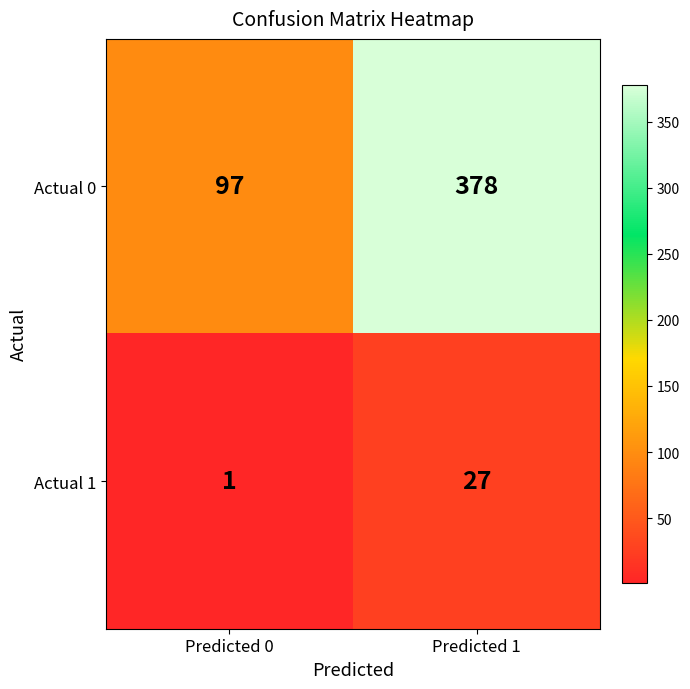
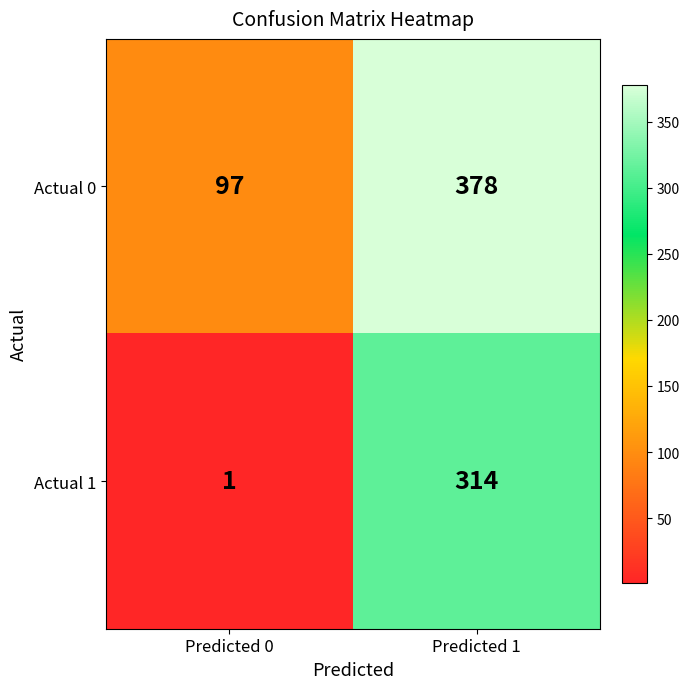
  {
    "Actual 0": {
      "Predicted 0": 97,
      "Predicted 1": 378
    },
    "Actual 1": {
      "Predicted 0": 1,
-     "Predicted 1": 27
+     "Predicted 1": 314
    }
  }
